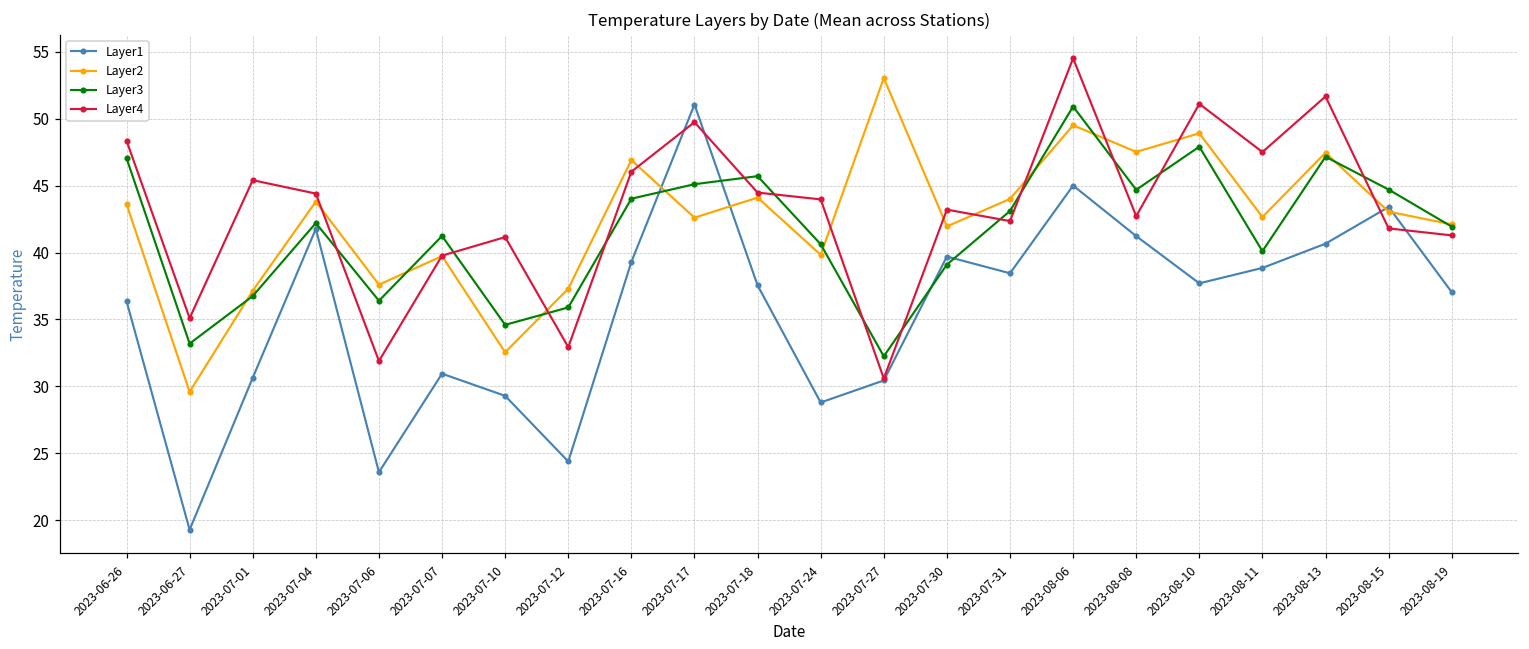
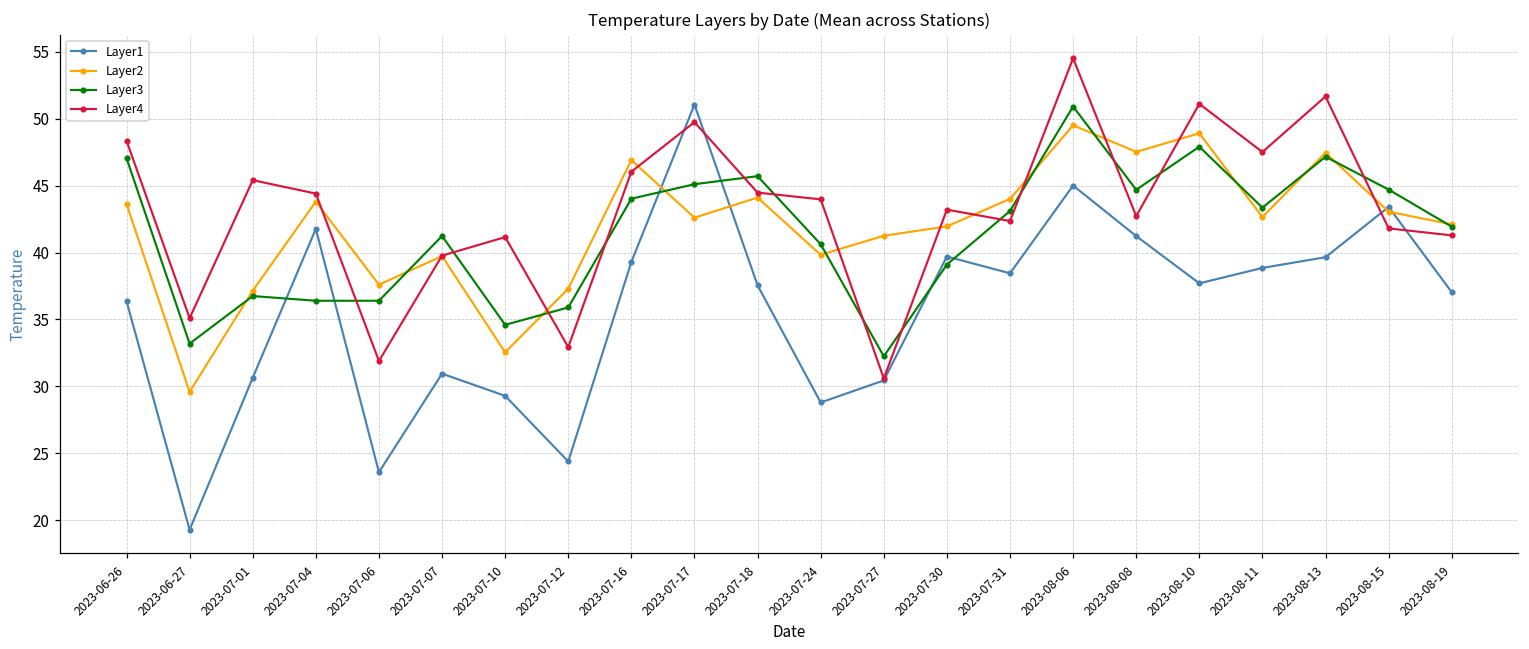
  {
    "Layer1": {
      "2023-06-26": 36.4,
      "2023-06-27": 19.3,
      "2023-07-01": 30.7,
      "2023-07-04": 41.8,
      "2023-07-06": 23.6,
      "2023-07-07": 31.0,
      "2023-07-10": 29.3,
      "2023-07-12": 24.4,
      "2023-07-16": 39.3,
      "2023-07-17": 51.0,
      "2023-07-18": 37.6,
      "2023-07-24": 28.8,
      "2023-07-30": 39.7,
      "2023-07-31": 38.5,
      "2023-08-06": 45.0,
      "2023-08-08": 41.2,
      "2023-08-10": 37.7,
      "2023-08-11": 38.9,
-     "2023-08-13": 40.7,
+     "2023-08-13": 39.7,
      "2023-08-15": 43.4,
      "2023-08-19": 37.0
    },
    "Layer2": {
      "2023-06-26": 43.6,
      "2023-06-27": 29.6,
      "2023-07-01": 37.2,
      "2023-07-04": 43.8,
      "2023-07-06": 37.6,
      "2023-07-10": 32.6,
      "2023-07-12": 37.3,
      "2023-07-16": 46.9,
      "2023-07-17": 42.6,
      "2023-07-18": 44.1,
      "2023-07-24": 39.8,
-     "2023-07-27": 53.0,
+     "2023-07-27": 41.3,
      "2023-07-30": 42.0,
      "2023-07-31": 44.0,
      "2023-08-06": 49.5,
      "2023-08-08": 47.5,
      "2023-08-10": 48.9,
      "2023-08-11": 42.7,
      "2023-08-13": 47.5,
      "2023-08-15": 43.1
    },
    "Layer3": {
      "2023-06-26": 47.0,
      "2023-06-27": 33.2,
      "2023-07-01": 36.8,
-     "2023-07-04": 42.2,
+     "2023-07-04": 36.4,
      "2023-07-06": 36.4,
      "2023-07-07": 41.2,
      "2023-07-10": 34.6,
      "2023-07-12": 35.9,
      "2023-07-16": 44.0,
      "2023-07-17": 45.1,
      "2023-07-18": 45.7,
      "2023-07-24": 40.6,
      "2023-07-27": 32.3,
      "2023-07-30": 39.1,
      "2023-07-31": 43.1,
      "2023-08-06": 50.9,
      "2023-08-08": 44.7,
      "2023-08-10": 47.9,
-     "2023-08-11": 40.1,
+     "2023-08-11": 43.4,
      "2023-08-13": 47.2,
      "2023-08-15": 44.7
    },
    "Layer4": {
      "2023-06-26": 48.3,
      "2023-06-27": 35.1,
      "2023-07-01": 45.4,
      "2023-07-04": 44.4,
      "2023-07-06": 31.9,
      "2023-07-10": 41.2,
      "2023-07-12": 32.9,
      "2023-07-16": 46.0,
      "2023-07-17": 49.7,
      "2023-07-18": 44.5,
      "2023-07-24": 44.0,
      "2023-07-30": 43.2,
      "2023-07-31": 42.4,
      "2023-08-06": 54.5,
      "2023-08-08": 42.7,
      "2023-08-10": 51.1,
      "2023-08-11": 47.5,
      "2023-08-13": 51.7,
      "2023-08-15": 41.8,
      "2023-08-19": 41.3
    }
  }
